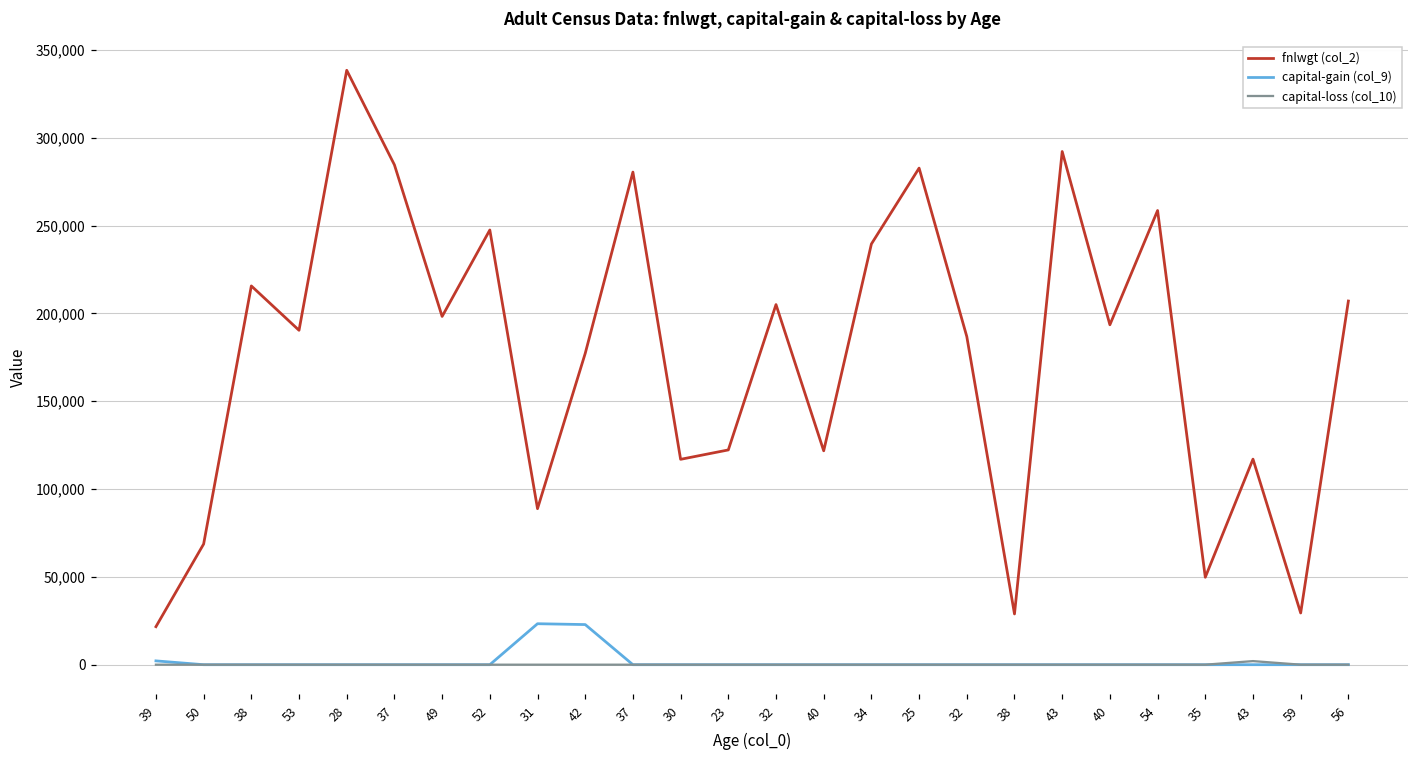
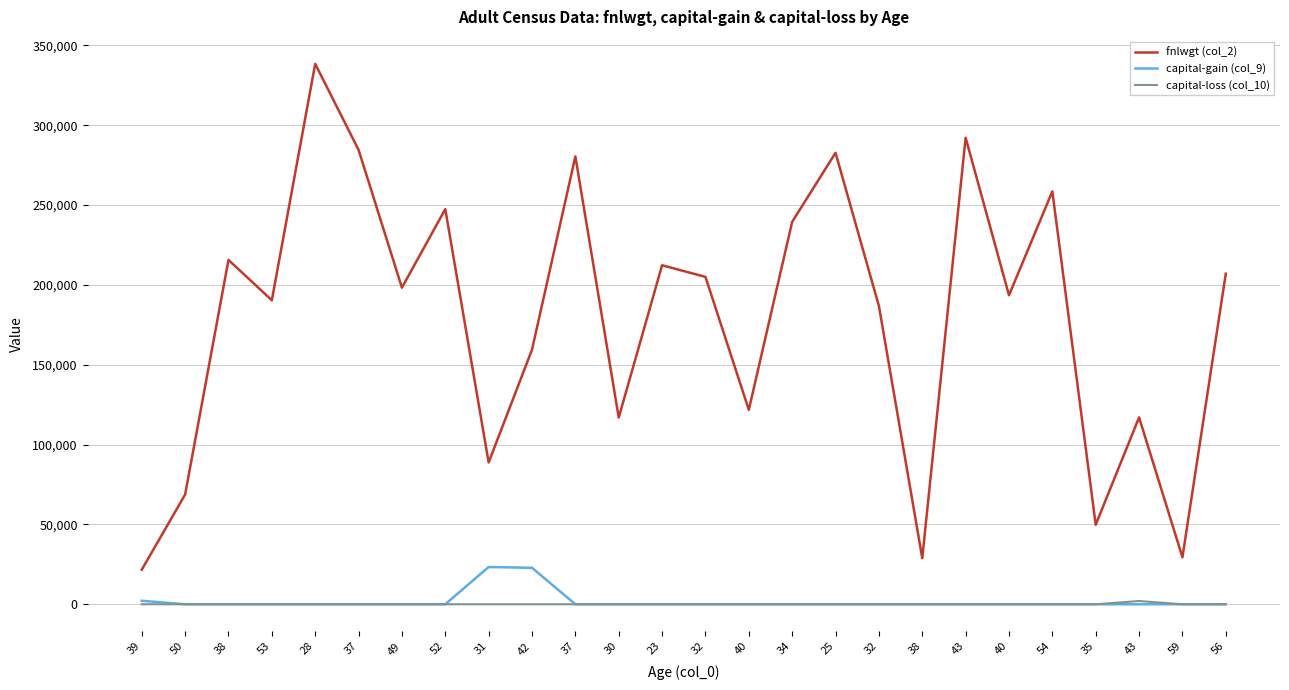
  {
    "fnlwgt (col_2)": {
      "39": "22,000",
      "50": "69,000",
      "53": "190,000",
      "28": "338,000",
      "49": "198,000",
      "52": "247,000",
      "31": "89,000",
-     "42": "177,000",
+     "42": "159,000",
      "30": "117,000",
-     "23": "122,000",
+     "23": "212,000",
      "34": "240,000",
      "25": "283,000",
      "54": "259,000",
      "35": "50,000",
      "59": "29,000",
      "56": "207,000"
    },
    "capital-gain (col_9)": {
      "39": "2,000",
      "31": "23,000",
      "42": "23,000"
    },
    "capital-loss (col_10)": {
      "39": "0",
      "31": "0",
      "42": "0"
    }
  }
